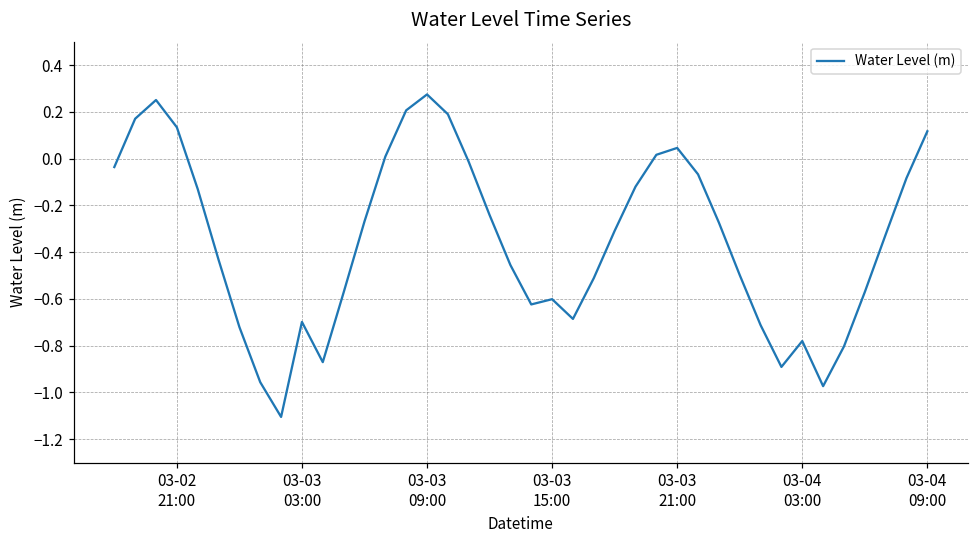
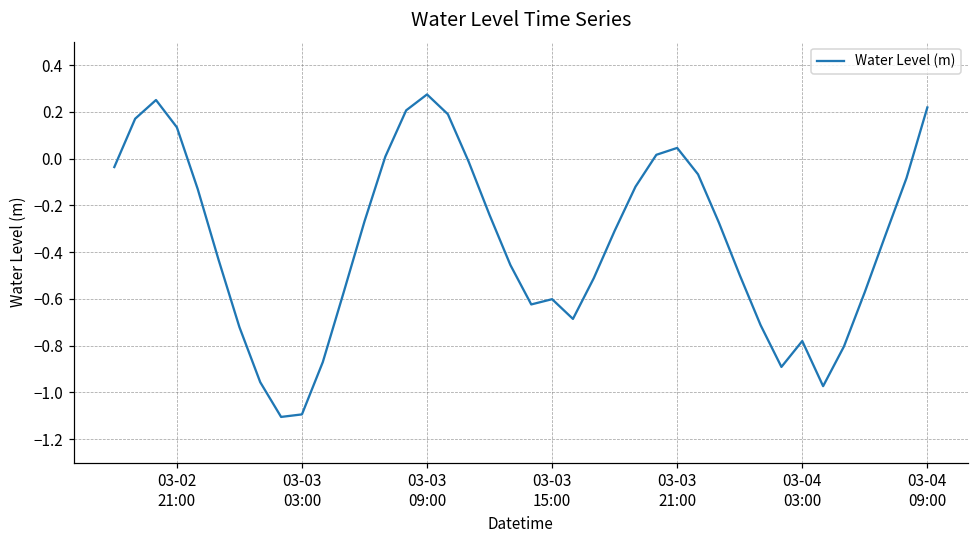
  {
    "03-02 21:00": 0.13,
-   "03-03 03:00": -0.70,
+   "03-03 03:00": -1.09,
    "03-03 09:00": 0.27,
    "03-03 15:00": -0.60,
    "03-03 21:00": 0.05,
    "03-04 03:00": -0.78,
-   "03-04 09:00": 0.12
+   "03-04 09:00": 0.22
  }
